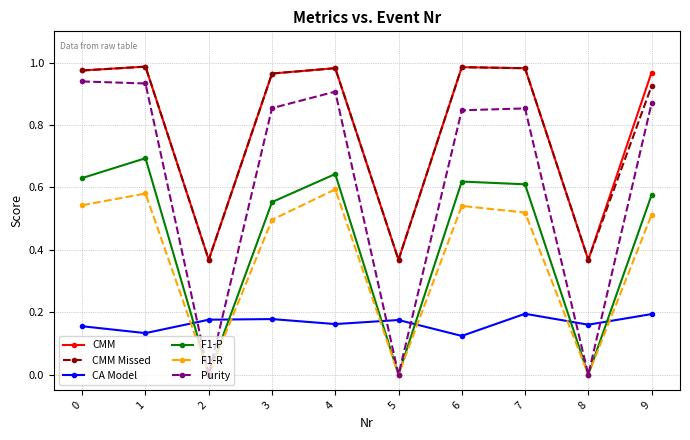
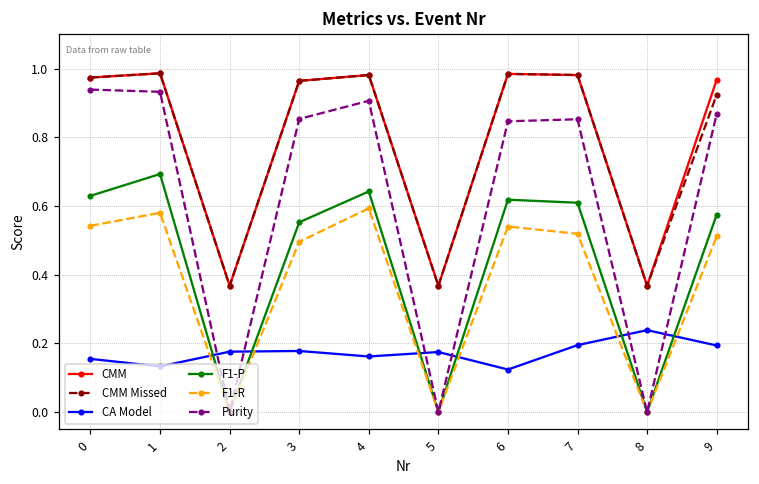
  {
    "CMM": {
      "9": 0.97
    },
    "CMM Missed": {
      "9": 0.92
    },
    "CA Model": {
      "0": 0.16,
      "1": 0.13,
      "2": 0.18,
      "3": 0.18,
      "4": 0.16,
      "5": 0.18,
      "6": 0.12,
      "7": 0.19,
-     "8": 0.16,
+     "8": 0.24,
      "9": 0.19
    },
    "F1-P": {
      "0": 0.63,
      "1": 0.69,
      "3": 0.55,
      "4": 0.64,
      "6": 0.62,
      "7": 0.61,
      "9": 0.58
    },
    "F1-R": {
      "0": 0.54,
      "1": 0.58,
      "3": 0.50,
      "4": 0.59,
      "6": 0.54,
      "7": 0.52,
      "9": 0.51
    },
    "Purity": {
      "0": 0.94,
      "1": 0.93,
      "3": 0.85,
      "4": 0.91,
      "6": 0.85,
      "7": 0.85,
      "9": 0.87
    }
  }
